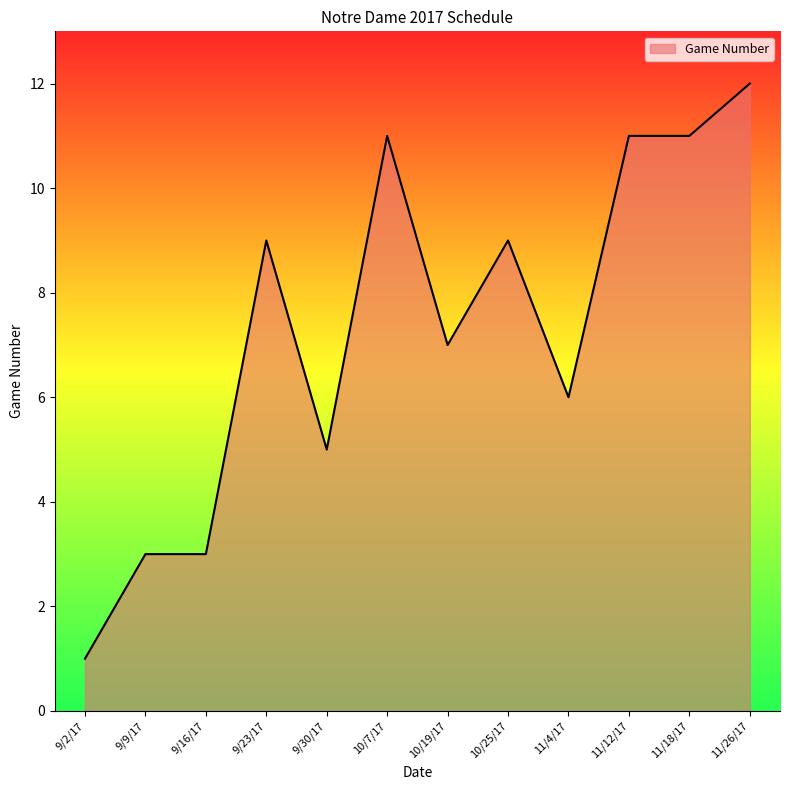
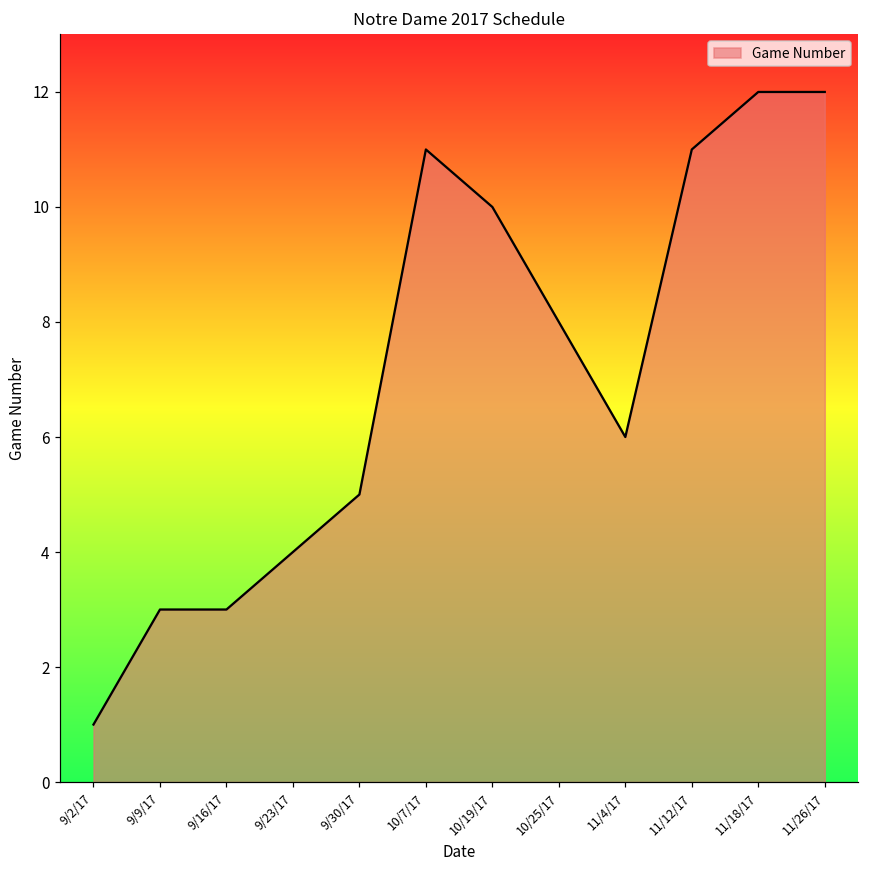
  {
    "9/2/17": 1,
    "9/9/17": 3,
    "9/16/17": 3,
-   "9/23/17": 9,
+   "9/23/17": 4,
    "9/30/17": 5,
    "10/7/17": 11,
-   "10/19/17": 7,
-   "10/25/17": 9,
+   "10/19/17": 10,
+   "10/25/17": 8,
    "11/4/17": 6,
    "11/12/17": 11,
-   "11/18/17": 11,
+   "11/18/17": 12,
    "11/26/17": 12
  }
